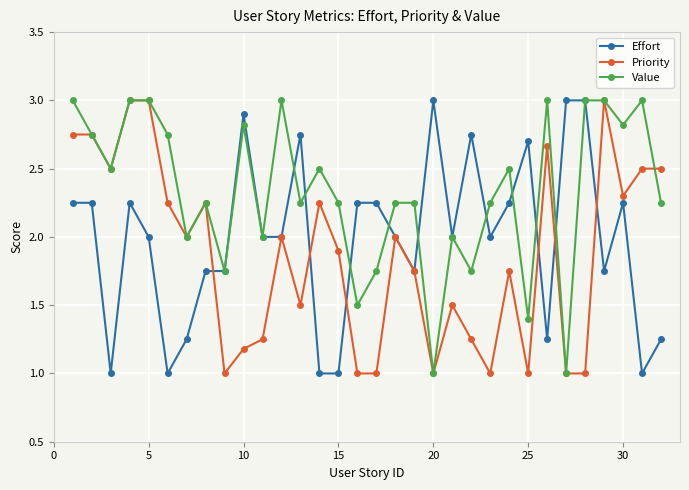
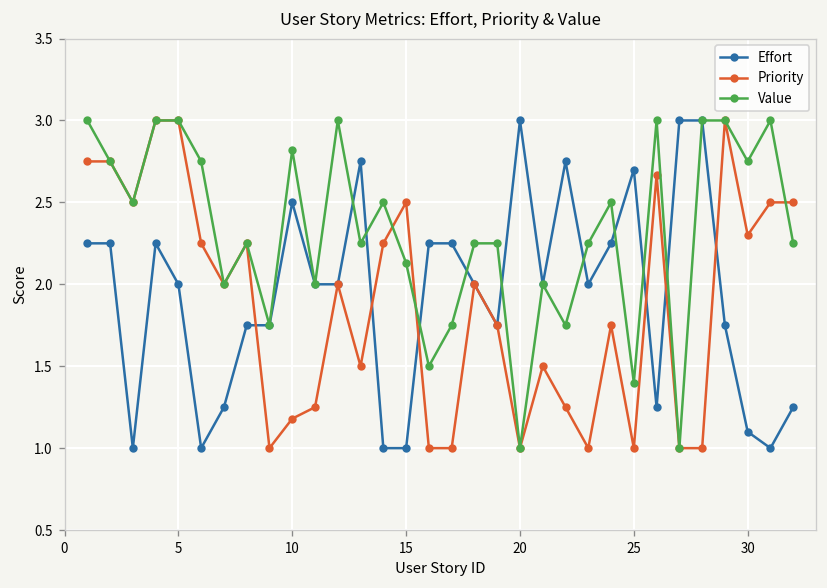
  {
    "Effort": {
      "5": 2.00,
-     "10": 2.9,
+     "10": 2.5,
      "15": 1.00,
      "20": 3.00,
      "25": 2.70,
-     "30": 2.25
+     "30": 1.10
    },
    "Priority": {
      "10": 1.18,
-     "15": 1.9,
+     "15": 2.5,
      "25": 1.0,
      "30": 2.3
    },
    "Value": {
      "10": 2.82,
-     "15": 2.25,
+     "15": 2.13,
      "25": 1.40,
-     "30": 2.82
+     "30": 2.75
    }
  }
